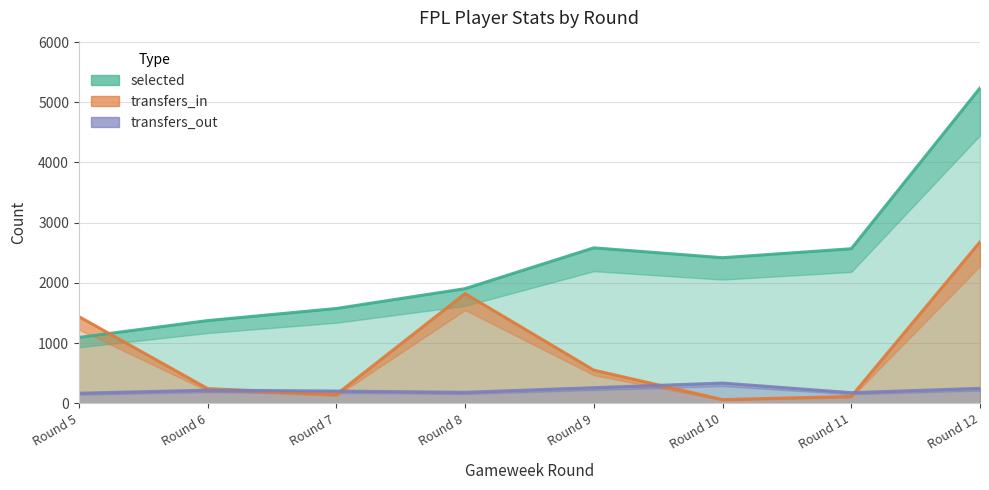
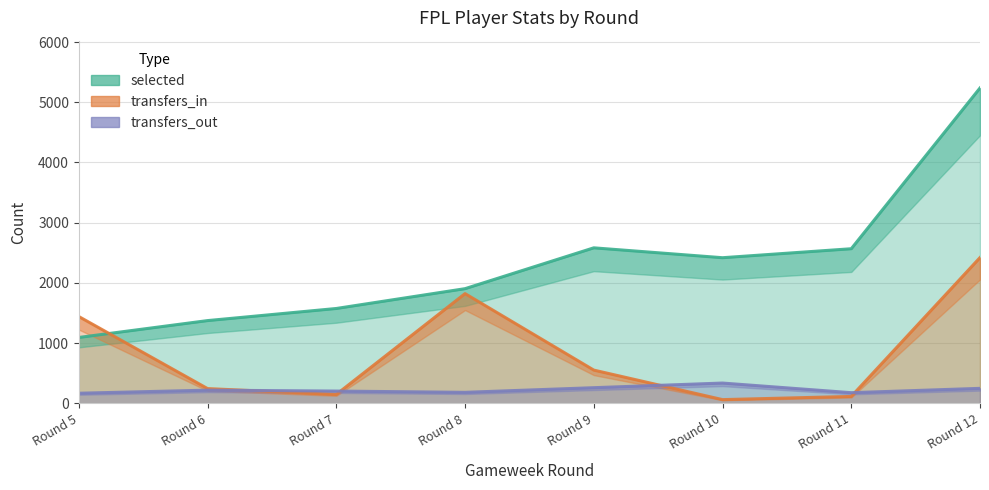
  {
    "transfers_in": {
      "Round 5": 1400,
      "Round 7": 100,
      "Round 8": 1800,
      "Round 9": 600,
      "Round 10": 100,
      "Round 11": 100,
-     "Round 12": 2700
+     "Round 12": 2400
    }
  }
